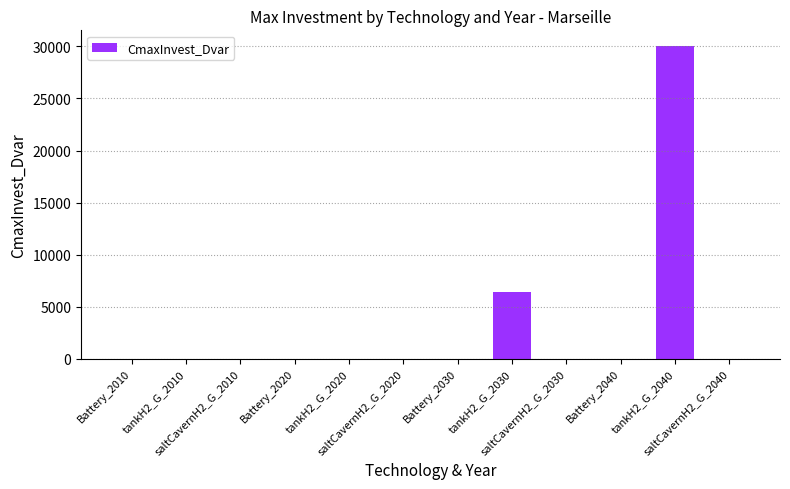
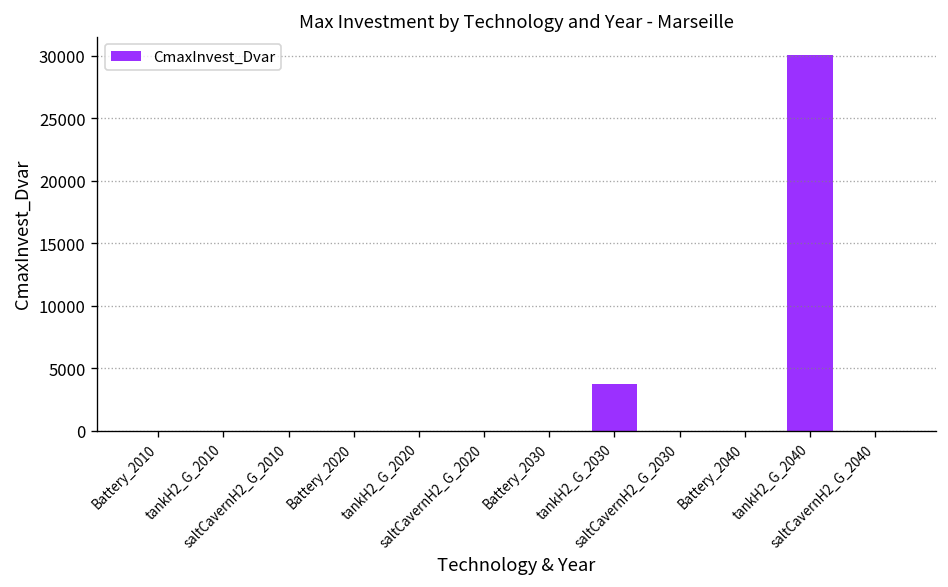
  {
    "Battery_2010": 0,
    "tankH2_G_2010": 0,
    "saltCavernH2_G_2010": 0,
    "Battery_2020": 0,
    "tankH2_G_2020": 0,
    "saltCavernH2_G_2020": 0,
    "Battery_2030": 0,
-   "tankH2_G_2030": 6400,
+   "tankH2_G_2030": 3800,
    "saltCavernH2_G_2030": 0,
    "Battery_2040": 0,
    "tankH2_G_2040": 30000,
    "saltCavernH2_G_2040": 0
  }
